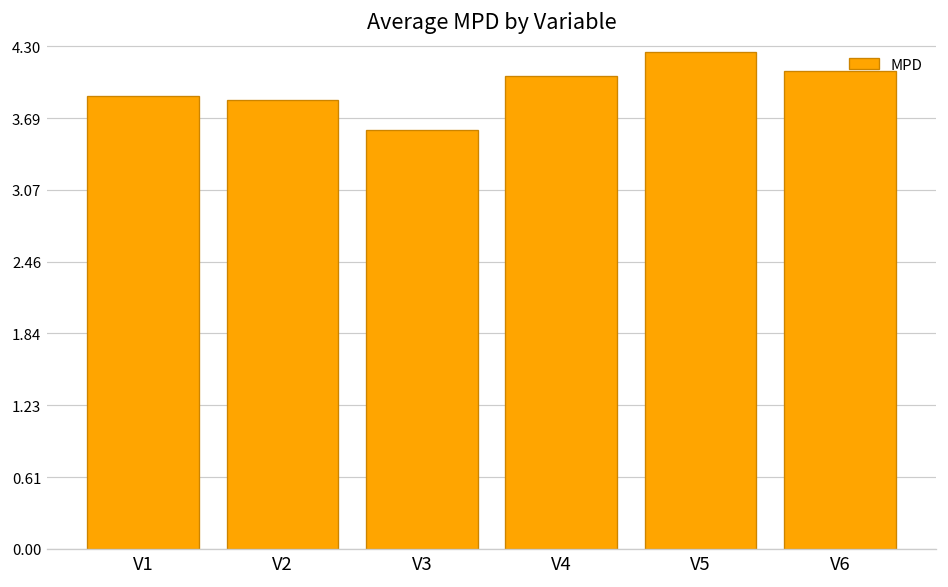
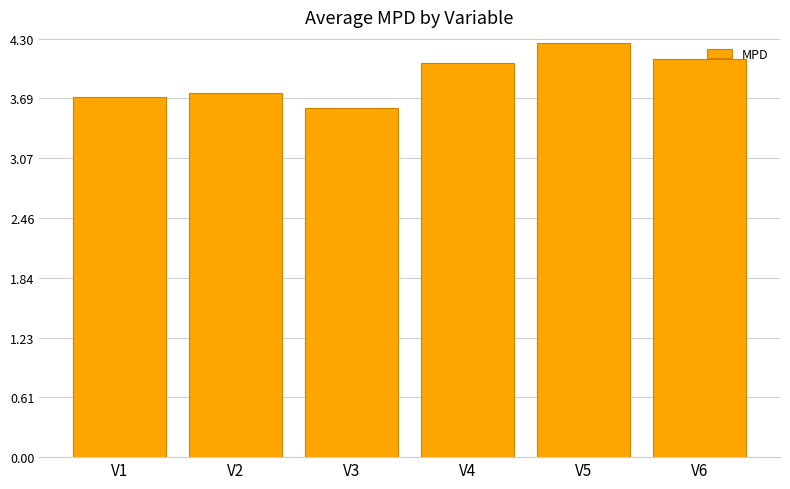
  {
-   "V1": 3.9,
-   "V2": 3.8,
+   "V1": 3.7,
+   "V2": 3.7,
    "V3": 3.6,
    "V4": 4.0,
    "V5": 4.3,
    "V6": 4.1
  }
